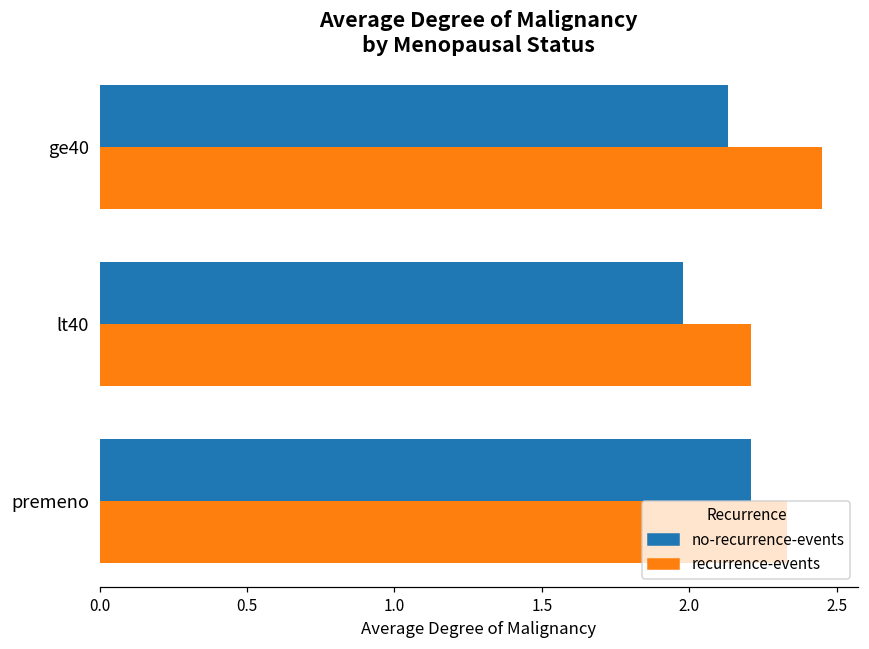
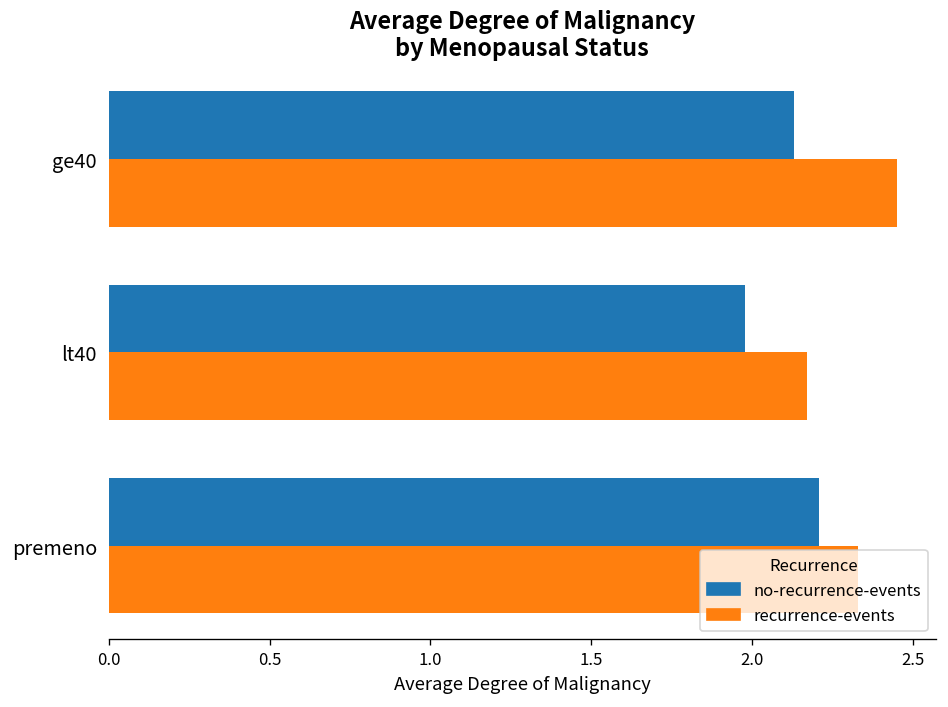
  {
    "no-recurrence-events": {
      "ge40": 2.13,
      "lt40": 1.98,
      "premeno": 2.21
    },
    "recurrence-events": {
      "ge40": 2.45,
-     "lt40": 2.21
+     "lt40": 2.17
    }
  }
